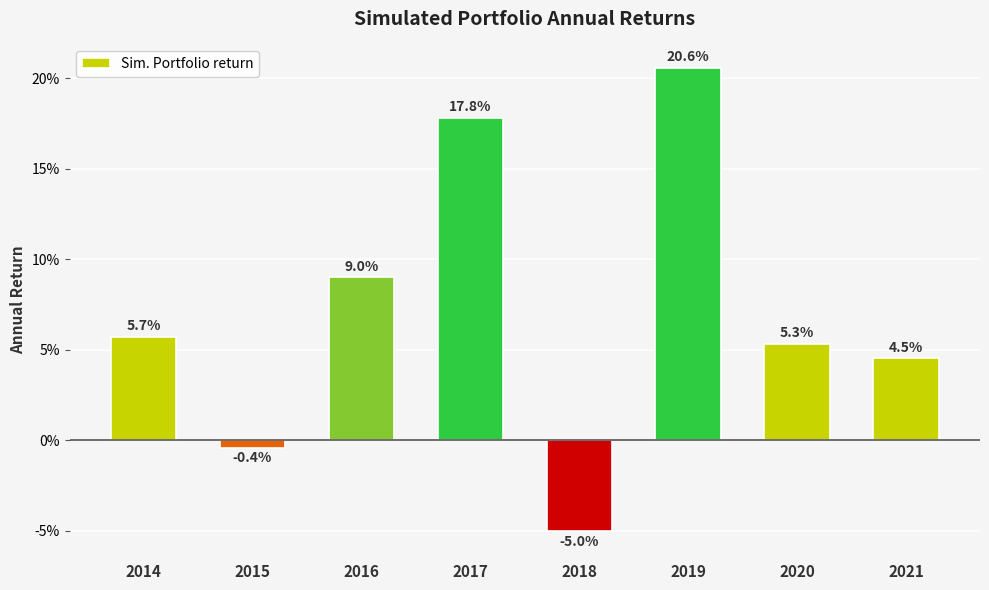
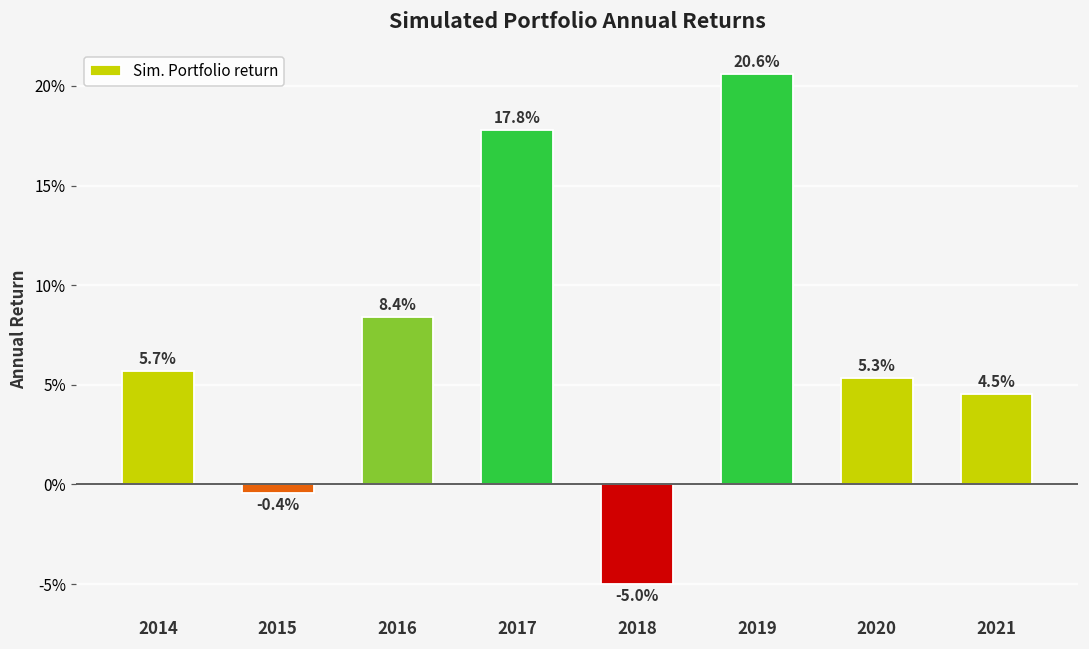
  {
    "2014": "5.7%",
    "2015": "-0.4%",
-   "2016": "9.0%",
+   "2016": "8.4%",
    "2017": "17.8%",
    "2018": "-5.0%",
    "2019": "20.6%",
    "2020": "5.3%",
    "2021": "4.5%"
  }
